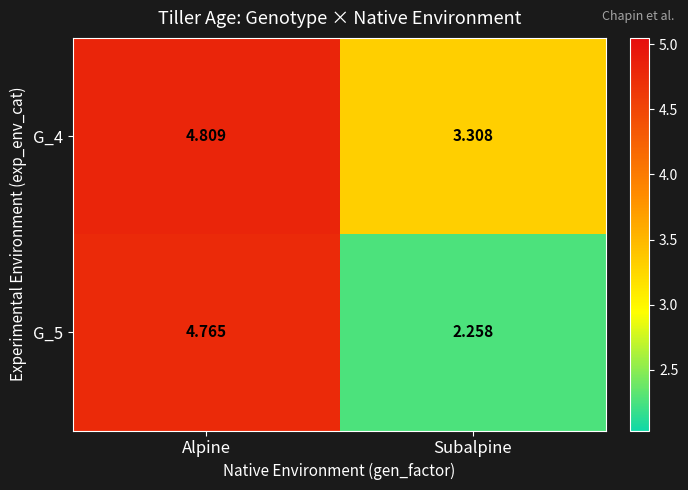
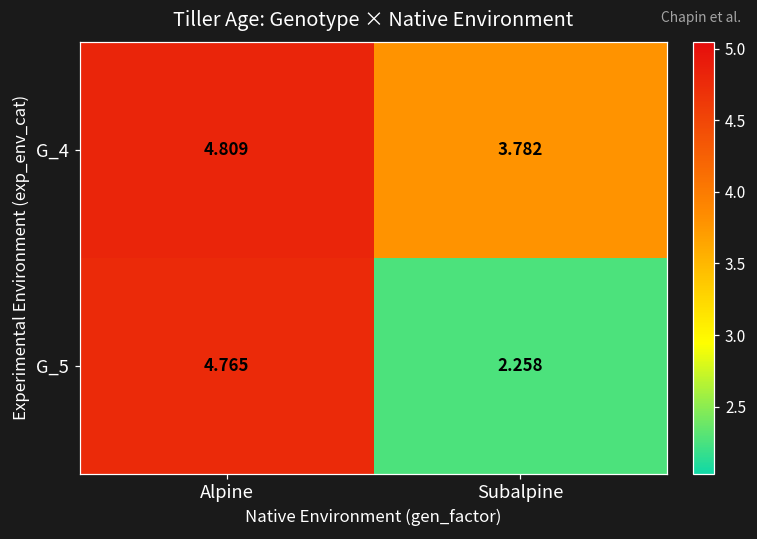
  {
    "G_4": {
      "Alpine": 4.809,
-     "Subalpine": 3.308
+     "Subalpine": 3.782
    },
    "G_5": {
      "Alpine": 4.765,
      "Subalpine": 2.258
    }
  }
